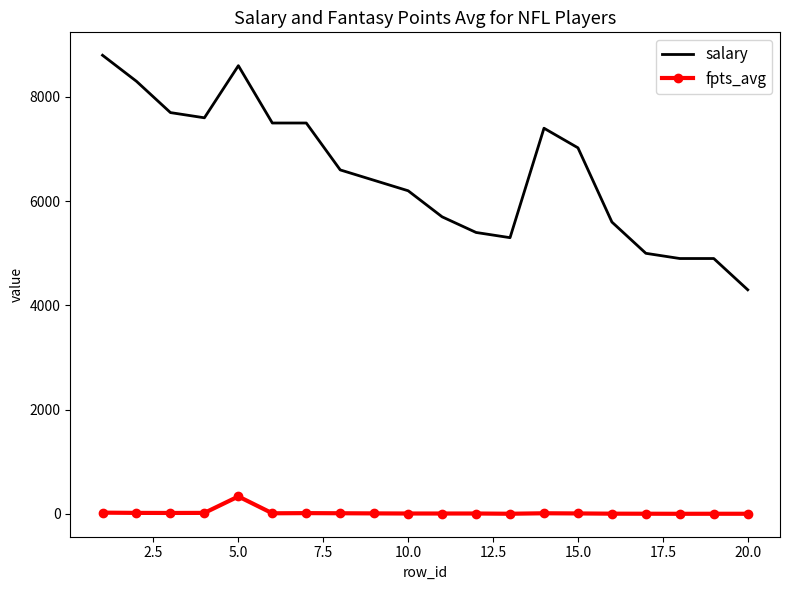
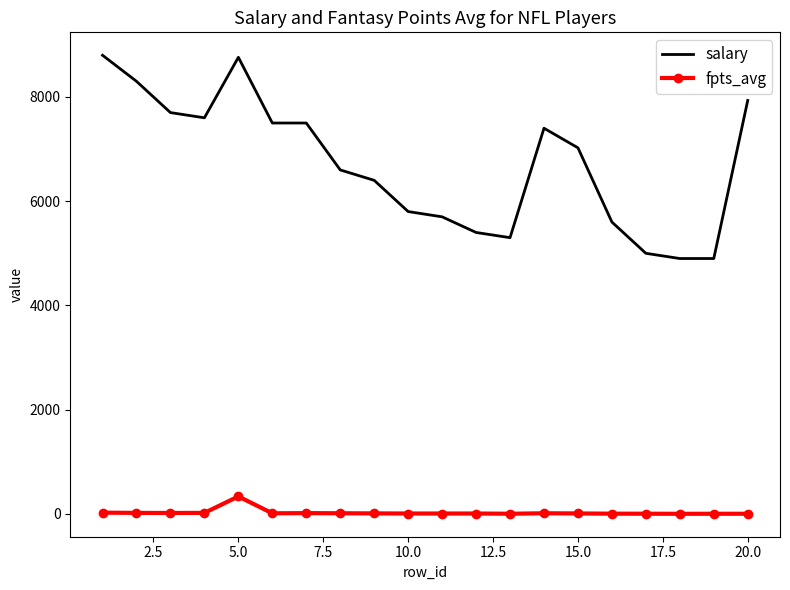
  {
    "salary": {
-     "5.0": 8600,
-     "10.0": 6200,
+     "5.0": 8800,
+     "10.0": 5800,
      "15.0": 7000,
-     "20.0": 4300
+     "20.0": 7900
    },
    "fpts_avg": {
      "5.0": 300,
      "10.0": 0,
      "15.0": 0,
      "20.0": 0
    }
  }
